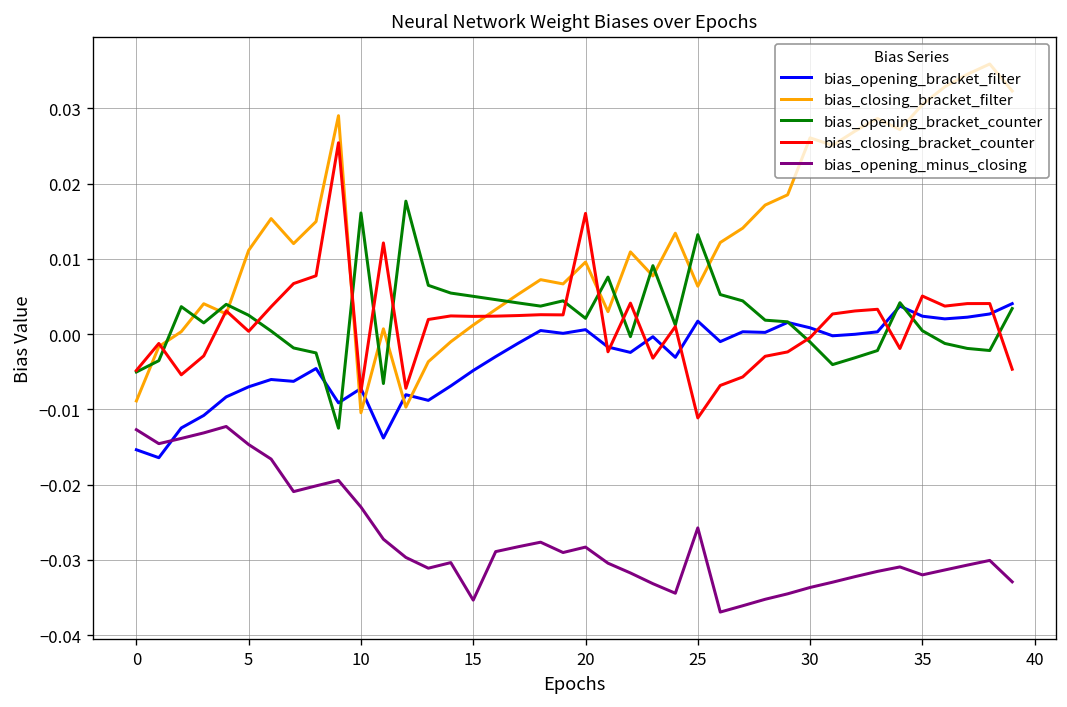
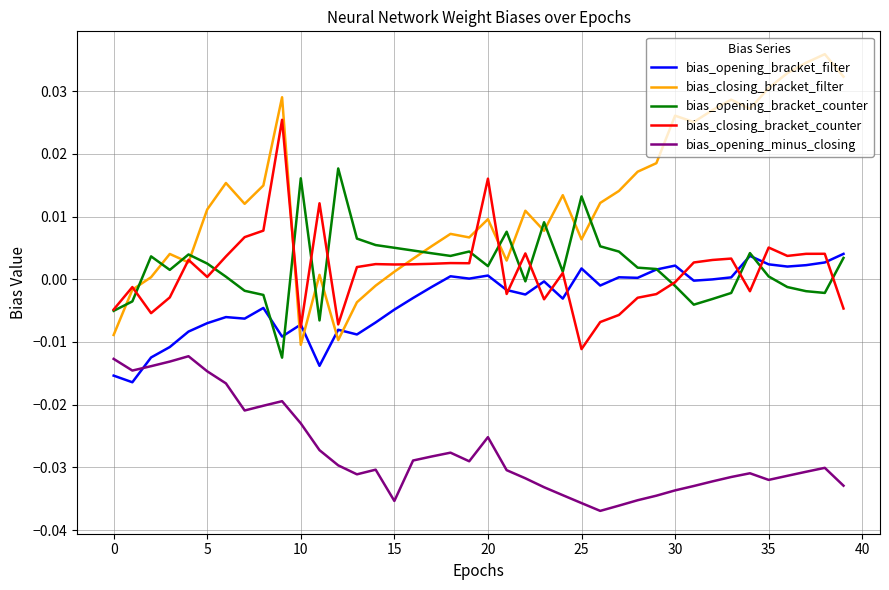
  {
    "bias_opening_bracket_filter": {
      "0": -0.015,
      "5": -0.007,
      "10": -0.007,
      "15": -0.005,
      "20": 0.001,
      "25": 0.002,
-     "30": 0.001,
+     "30": 0.002,
      "35": 0.002
    },
    "bias_closing_bracket_filter": {
      "0": -0.009,
      "5": 0.011,
      "10": -0.010,
      "15": 0.001,
      "20": 0.010,
      "25": 0.006
    },
    "bias_opening_bracket_counter": {
      "5": 0.003,
      "10": 0.016,
      "15": 0.005,
      "20": 0.002,
      "25": 0.013,
      "30": -0.001,
      "35": 0.000
    },
    "bias_closing_bracket_counter": {
      "5": 0.000,
      "10": -0.008,
      "15": 0.002,
      "20": 0.016,
      "25": -0.011,
      "30": 0.000,
      "35": 0.005
    },
    "bias_opening_minus_closing": {
      "0": -0.013,
      "5": -0.015,
      "10": -0.023,
      "15": -0.035,
-     "20": -0.028,
-     "25": -0.026,
+     "20": -0.025,
+     "25": -0.036,
      "30": -0.034,
      "35": -0.032
    }
  }
